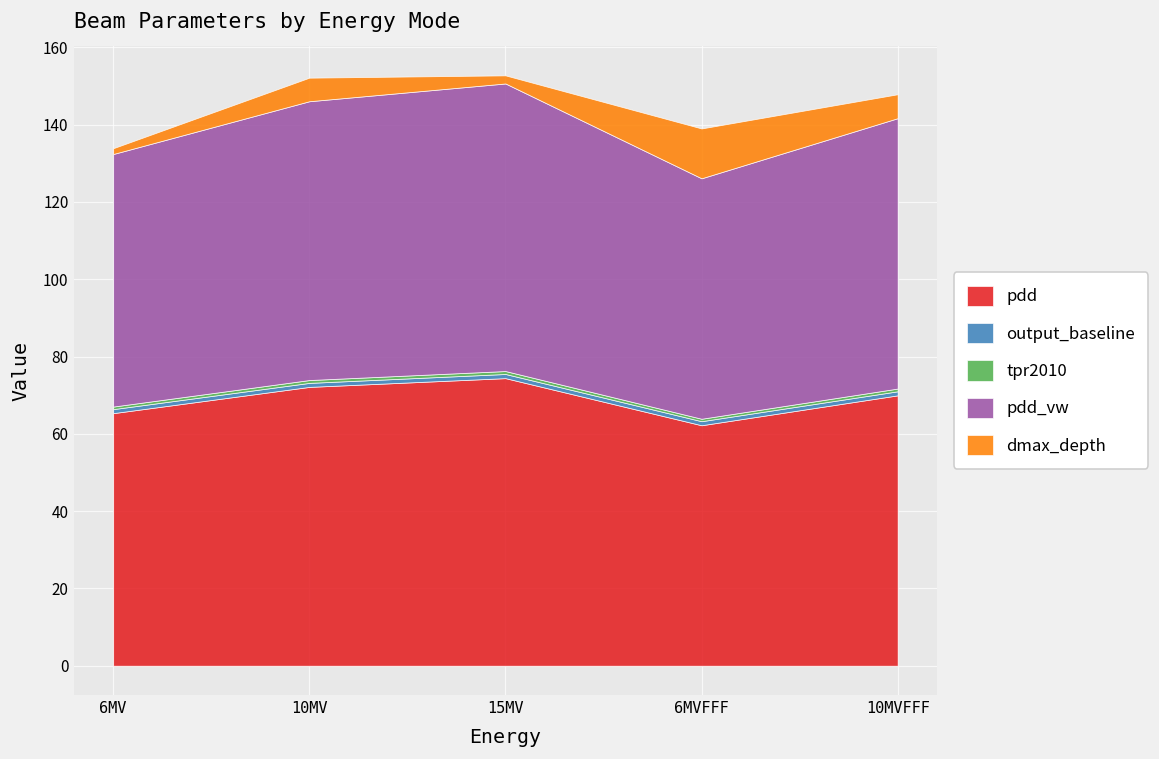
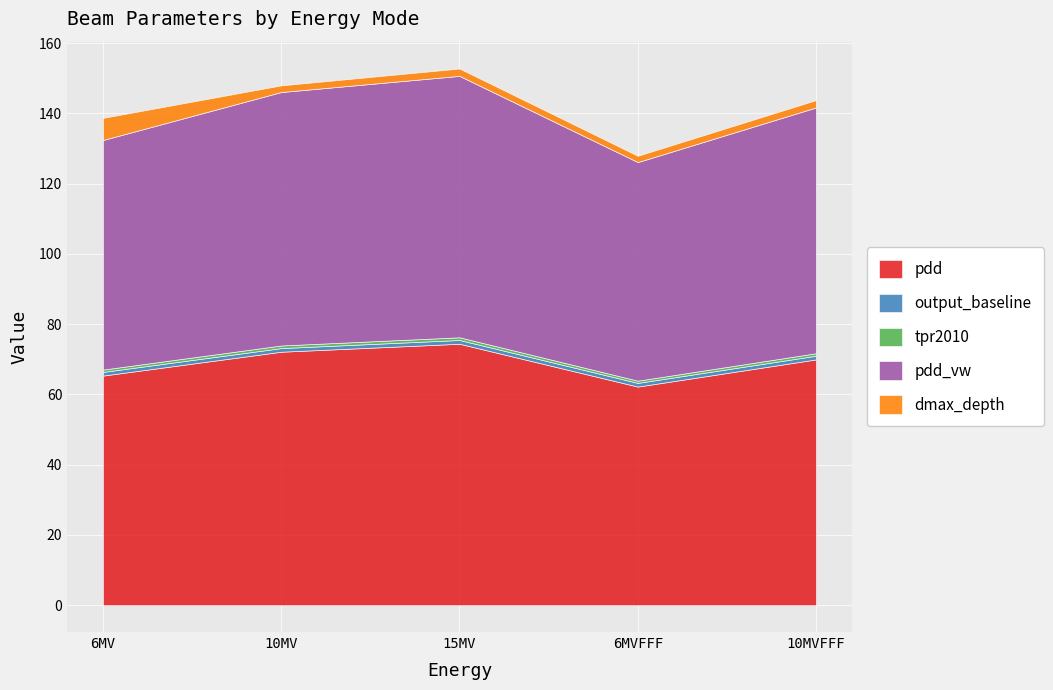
  {
    "pdd": {
      "6MV": 65,
      "10MV": 72,
      "15MV": 74,
      "6MVFFF": 62,
      "10MVFFF": 70
    },
    "output_baseline": {
      "10MV": 1,
      "15MV": 1
    },
    "tpr2010": {
      "10MV": 1,
      "15MV": 1
    },
    "pdd_vw": {
      "6MV": 65,
      "10MV": 72,
      "15MV": 74,
      "6MVFFF": 62,
      "10MVFFF": 70
    },
    "dmax_depth": {
-     "6MV": 2,
-     "10MV": 6,
+     "6MV": 6,
+     "10MV": 2,
      "15MV": 2,
-     "6MVFFF": 13,
-     "10MVFFF": 6
+     "6MVFFF": 2,
+     "10MVFFF": 2
    }
  }
